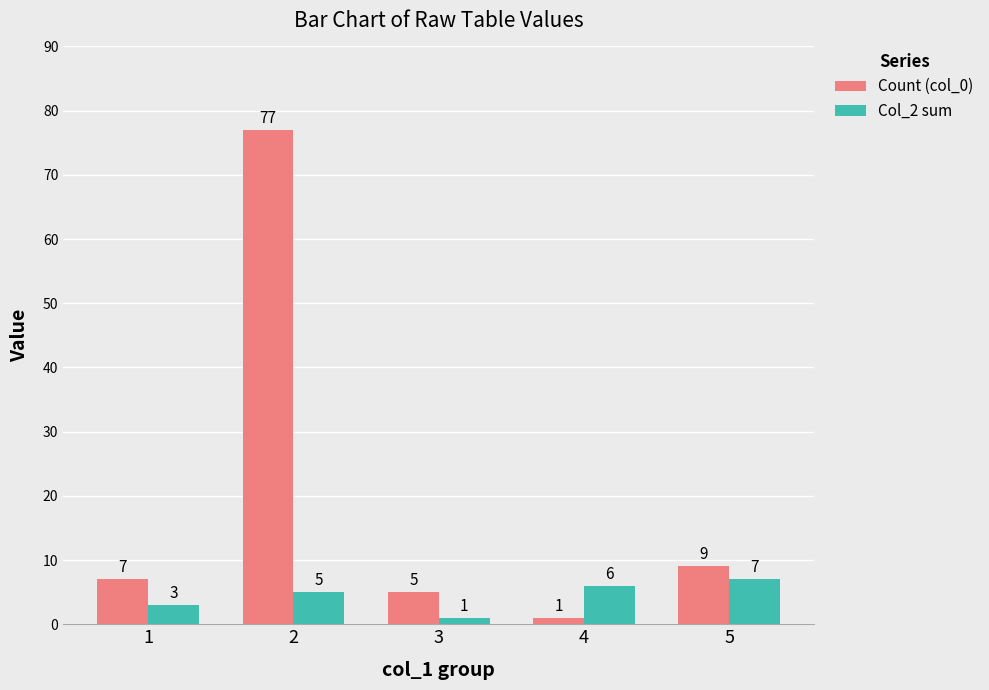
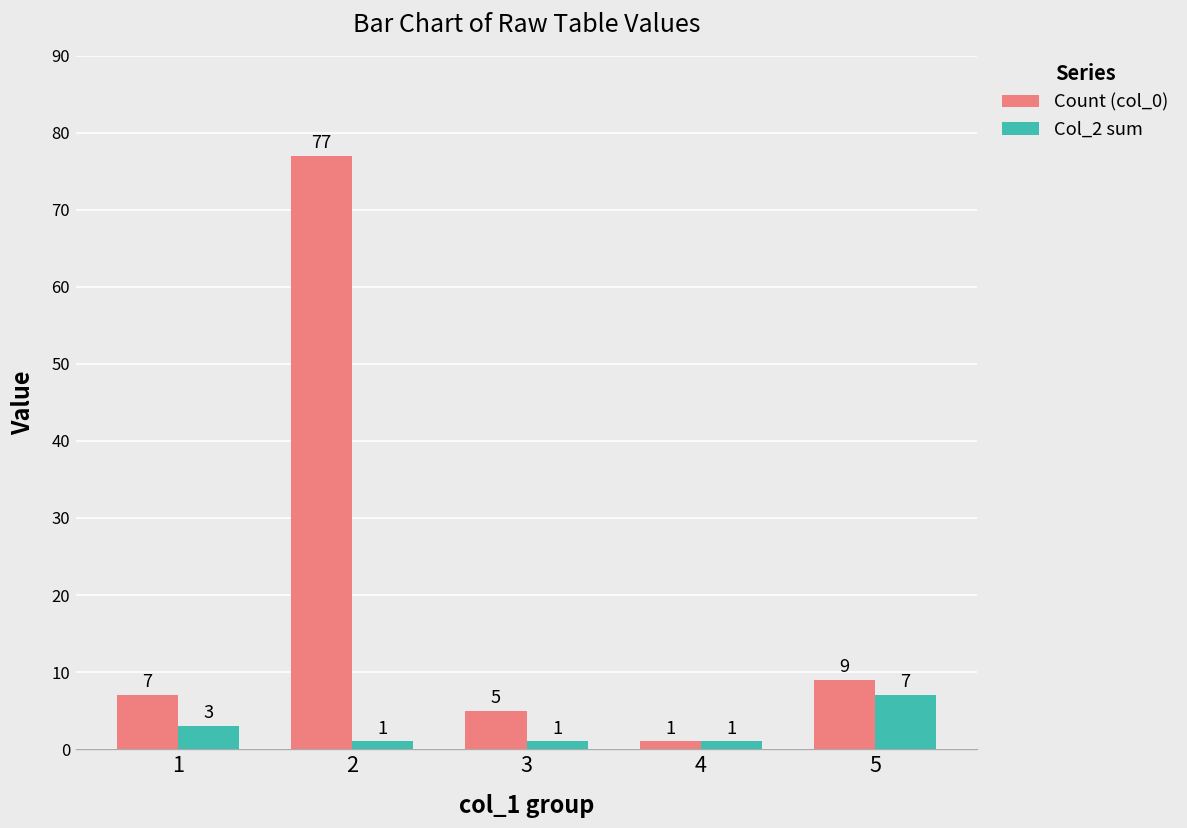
  {
    "Count (col_0)": {
      "1": 7,
      "2": 77,
      "3": 5,
      "4": 1,
      "5": 9
    },
    "Col_2 sum": {
      "1": 3,
-     "2": 5,
+     "2": 1,
      "3": 1,
-     "4": 6,
+     "4": 1,
      "5": 7
    }
  }
